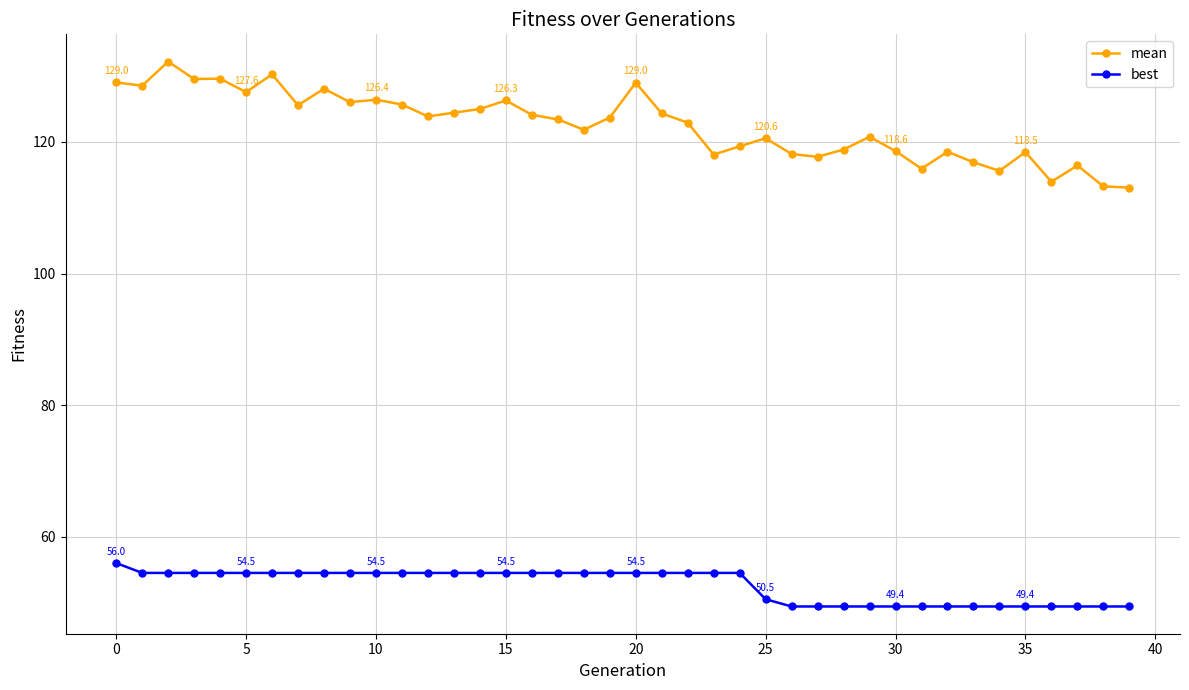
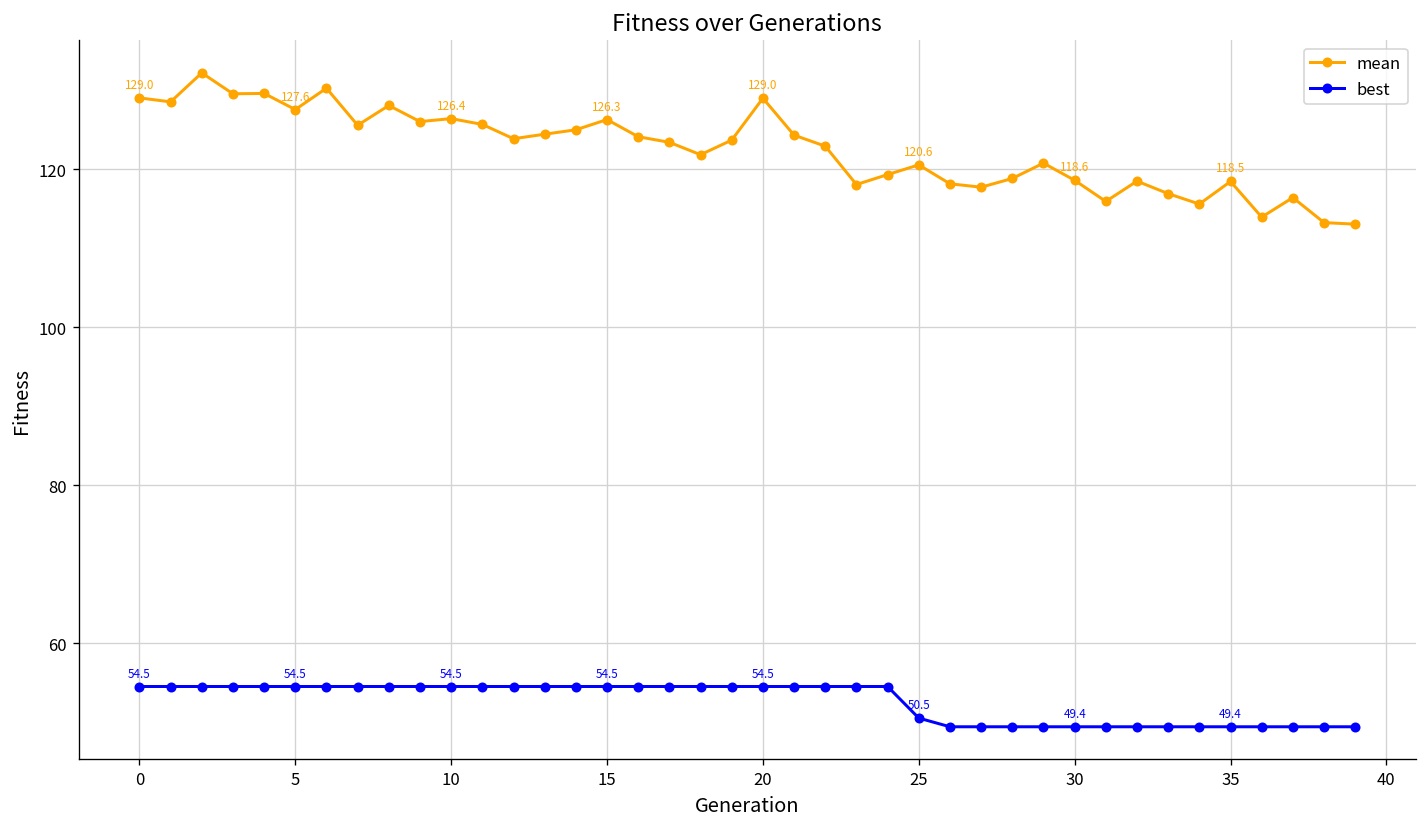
  {
    "mean": {
      "0": 129.0,
      "5": 127.6,
      "10": 126.4,
      "15": 126.3,
      "20": 129.0,
      "25": 120.6,
      "30": 118.6,
      "35": 118.5
    },
    "best": {
-     "0": 56.0,
+     "0": 54.5,
      "5": 54.5,
      "10": 54.5,
      "15": 54.5,
      "20": 54.5,
      "25": 50.5,
      "30": 49.4,
      "35": 49.4
    }
  }
